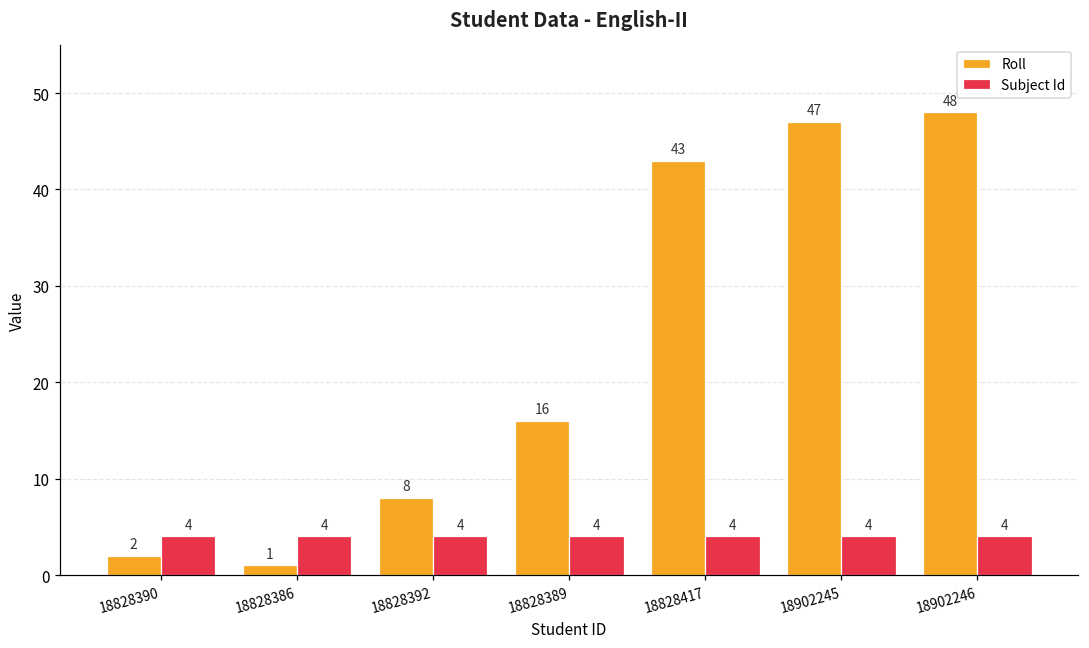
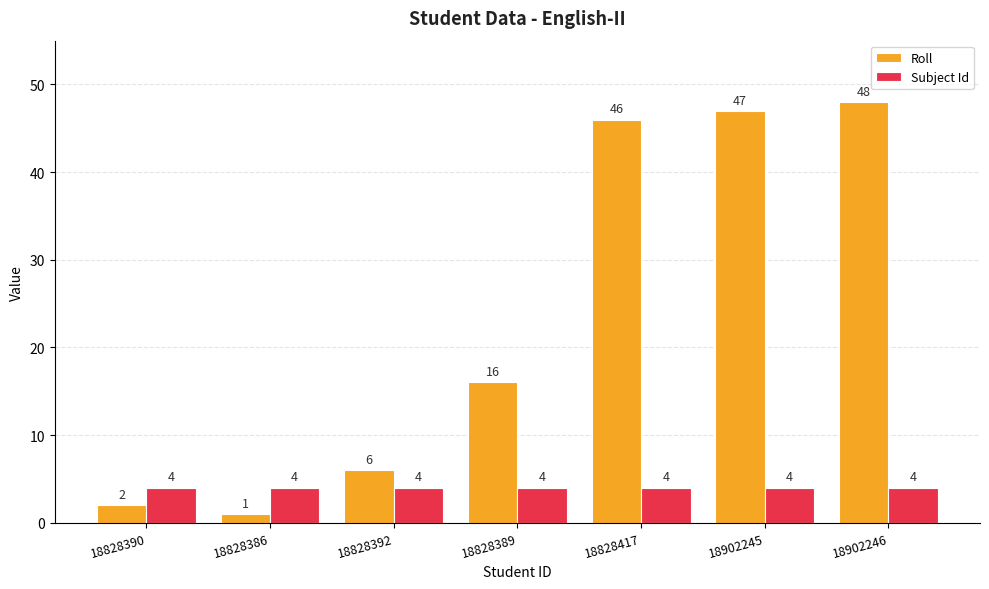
  {
    "Roll": {
      "18828390": 2,
      "18828386": 1,
-     "18828392": 8,
+     "18828392": 6,
      "18828389": 16,
-     "18828417": 43,
+     "18828417": 46,
      "18902245": 47
    },
    "Subject Id": {
      "18828390": 4,
      "18828386": 4,
      "18828392": 4,
      "18828389": 4,
      "18828417": 4,
      "18902245": 4,
      "18902246": 4
    }
  }
